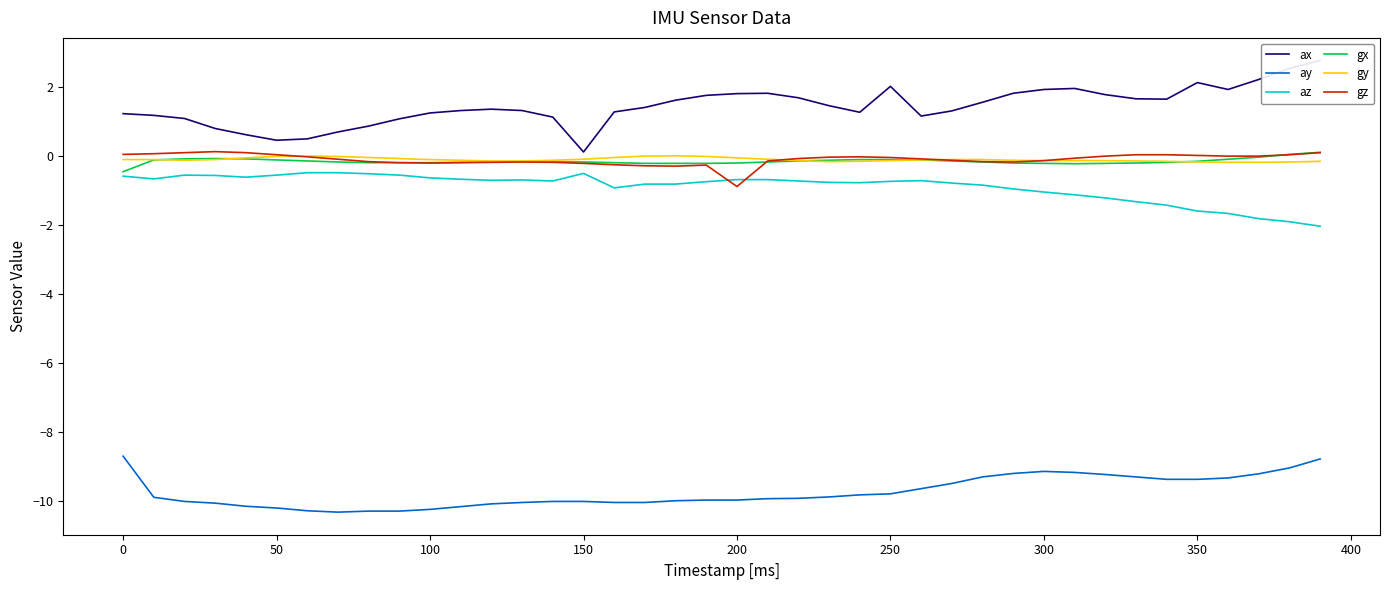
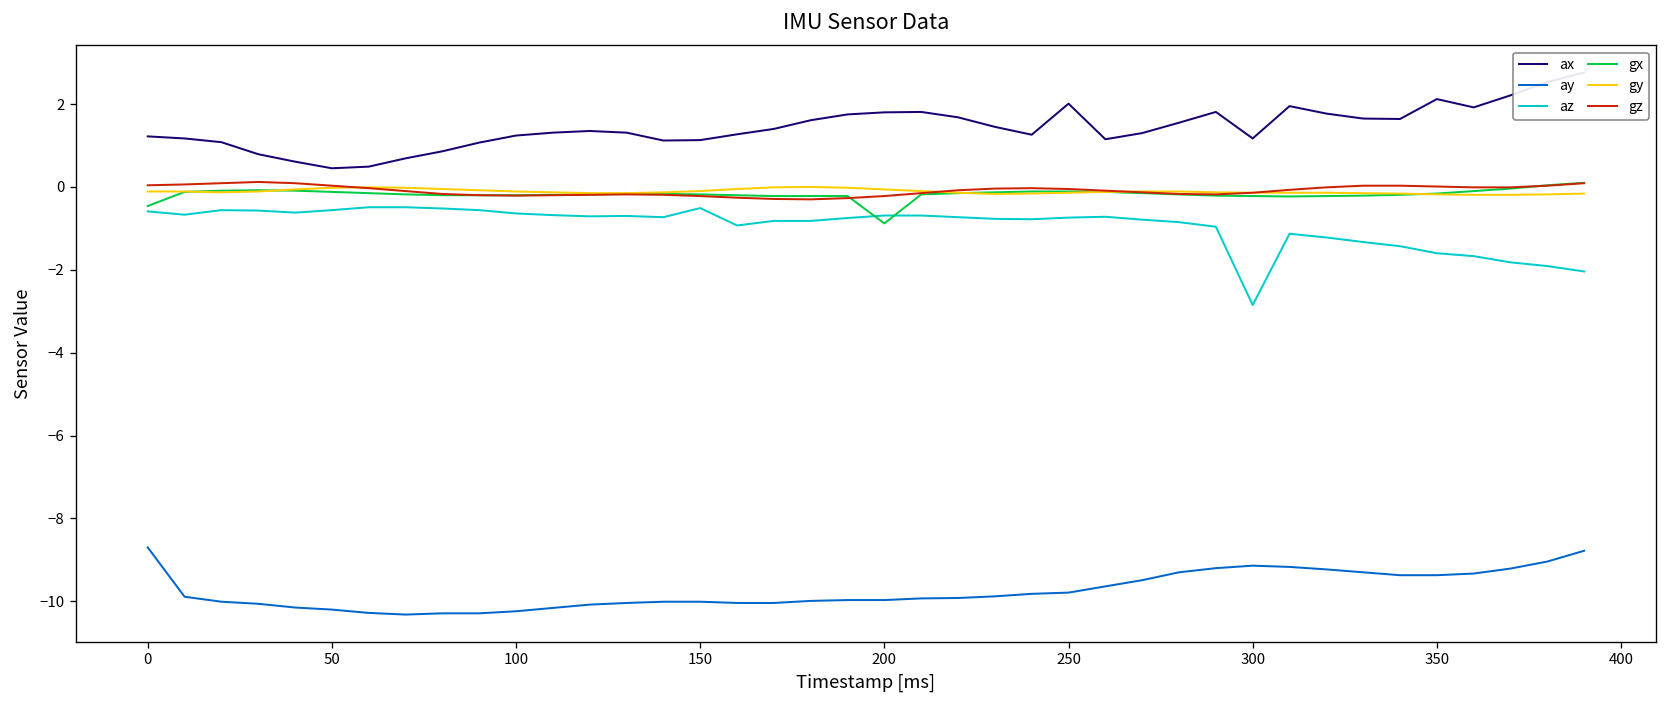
  {
    "ax": {
      "0": 1.2,
      "50": 0.5,
      "100": 1.2,
-     "150": 0.1,
+     "150": 1.1,
      "200": 1.8,
      "250": 2.0,
-     "300": 1.9,
+     "300": 1.2,
      "350": 2.1
    },
    "ay": {
      "0": -8.7,
      "50": -10.2,
      "100": -10.2,
      "150": -10.0,
      "200": -10.0,
      "250": -9.8,
      "300": -9.1,
      "350": -9.4
    },
    "az": {
      "0": -0.6,
      "50": -0.6,
      "100": -0.6,
      "150": -0.5,
      "200": -0.7,
      "250": -0.7,
-     "300": -1.1,
+     "300": -2.9,
      "350": -1.6
    },
    "gx": {
      "0": -0.5,
      "50": -0.1,
-     "200": -0.2,
+     "200": -0.9,
      "300": -0.2
    },
    "gy": {
      "0": -0.1,
      "100": -0.1,
      "150": -0.1,
      "200": -0.1
    },
    "gz": {
      "0": 0.0,
-     "200": -0.9,
+     "200": -0.2,
      "350": 0.0
    }
  }
